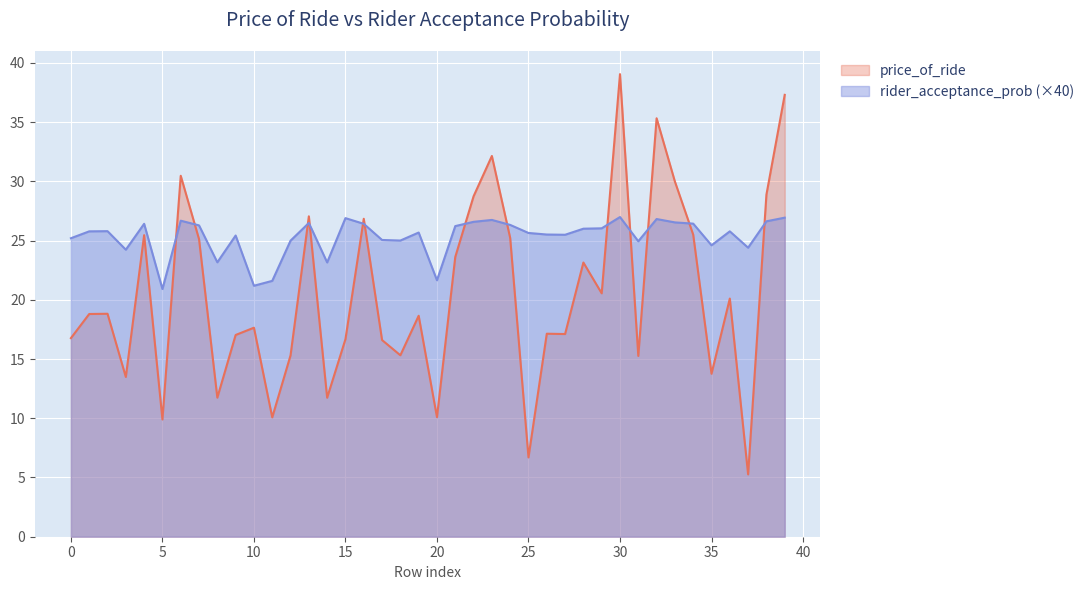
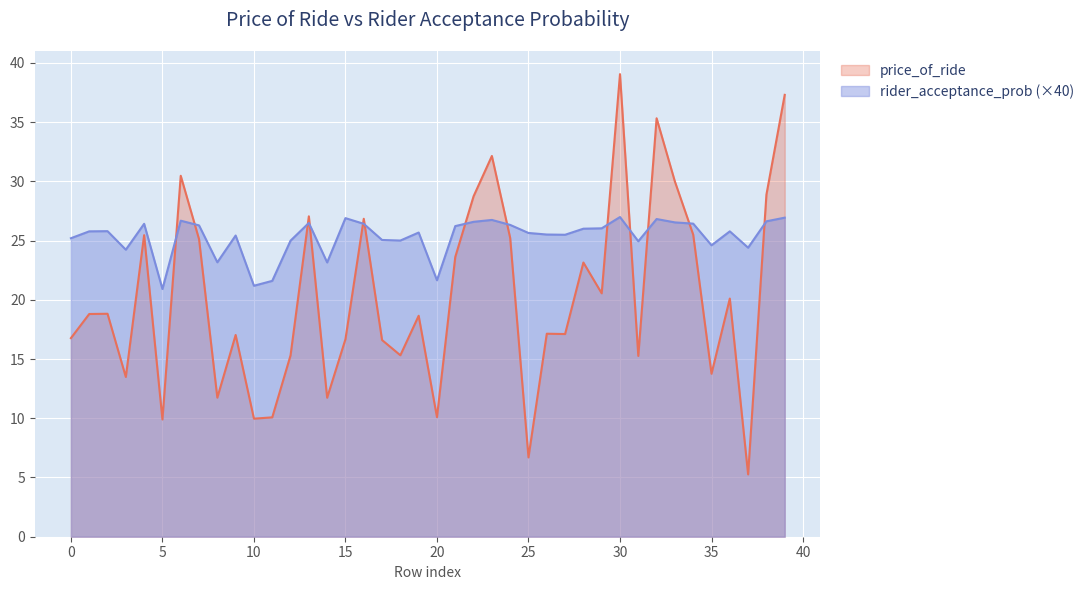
  {
    "price_of_ride": {
      "0": 16.8,
      "5": 9.9,
-     "10": 17.6,
+     "10": 10.0,
      "15": 16.7,
      "20": 10.1,
      "25": 6.7,
      "30": 39.1,
      "35": 13.8
    },
    "rider_acceptance_prob (×40)": {
      "0": 25.2,
      "5": 20.9,
      "10": 21.2,
      "15": 26.9,
      "20": 21.7,
      "25": 25.6,
      "30": 27.0,
      "35": 24.6
    }
  }
